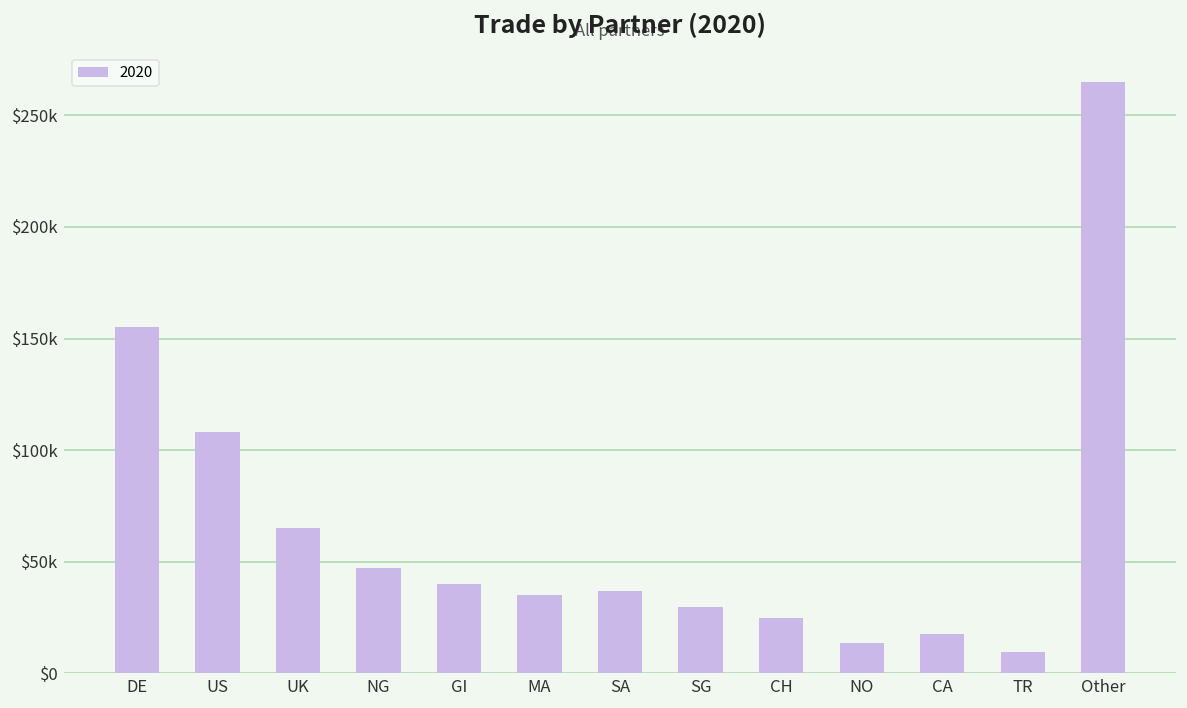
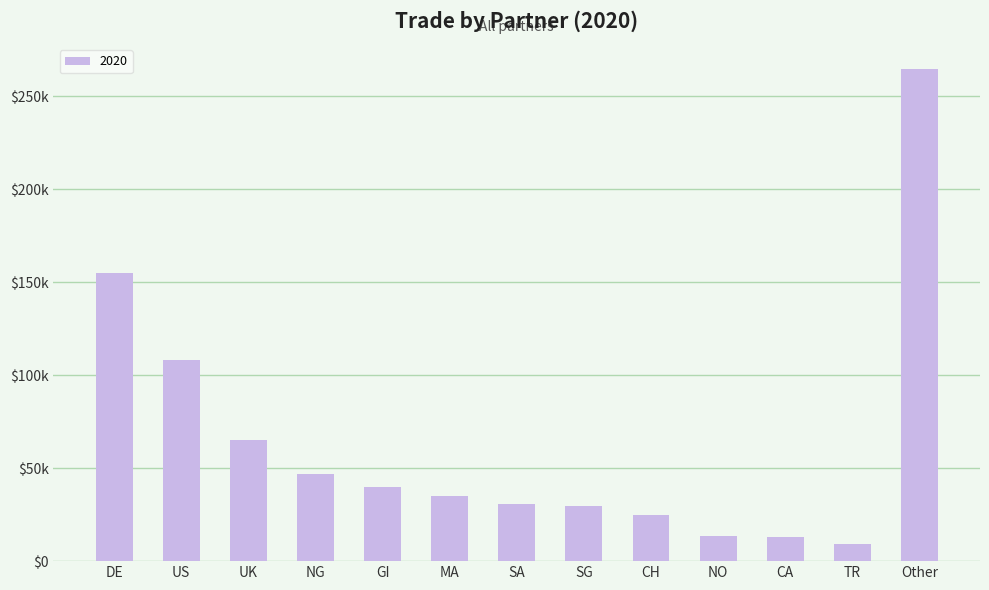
  {
    "DE": "$155000",
    "US": "$108000",
    "UK": "$65000",
    "NG": "$47000",
    "GI": "$40000",
    "MA": "$35000",
-   "SA": "$37000",
+   "SA": "$31000",
    "SG": "$30000",
    "CH": "$25000",
    "NO": "$14000",
-   "CA": "$18000",
+   "CA": "$13000",
    "TR": "$9000",
    "Other": "$265000"
  }
